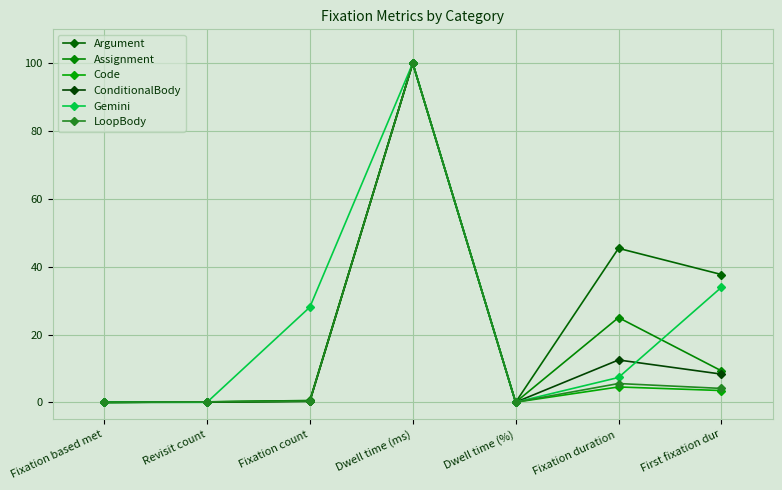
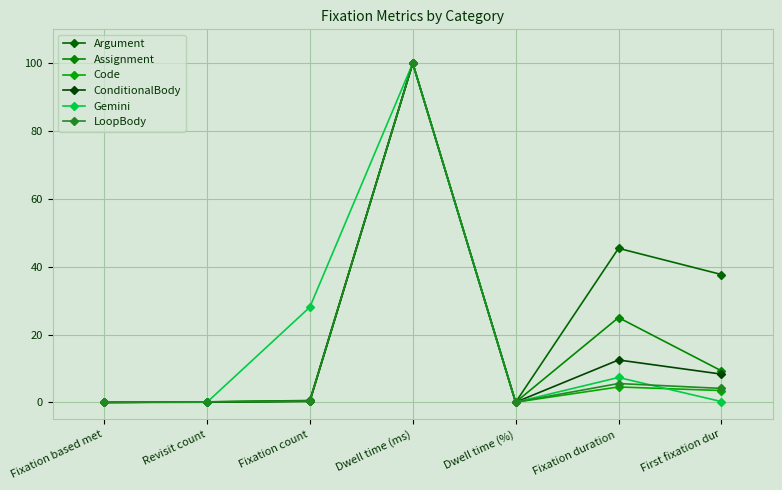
  {
    "Gemini": {
      "Fixation count": 28,
      "Fixation duration": 7,
-     "First fixation dur": 34
+     "First fixation dur": 0
    }
  }
